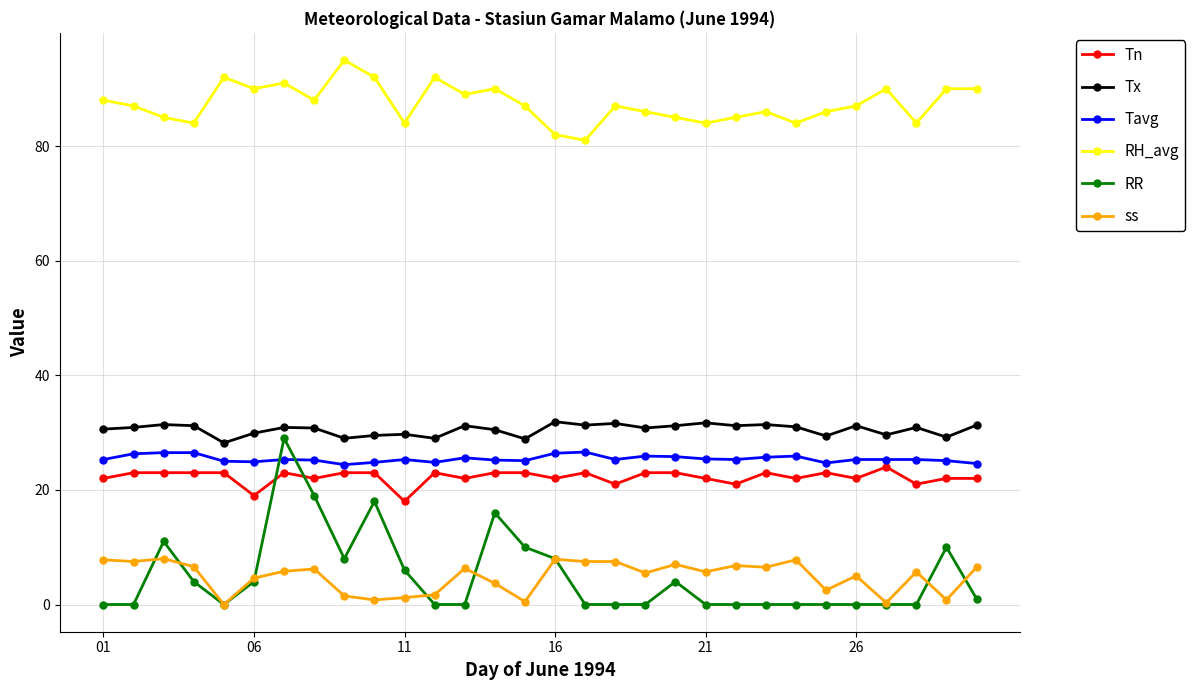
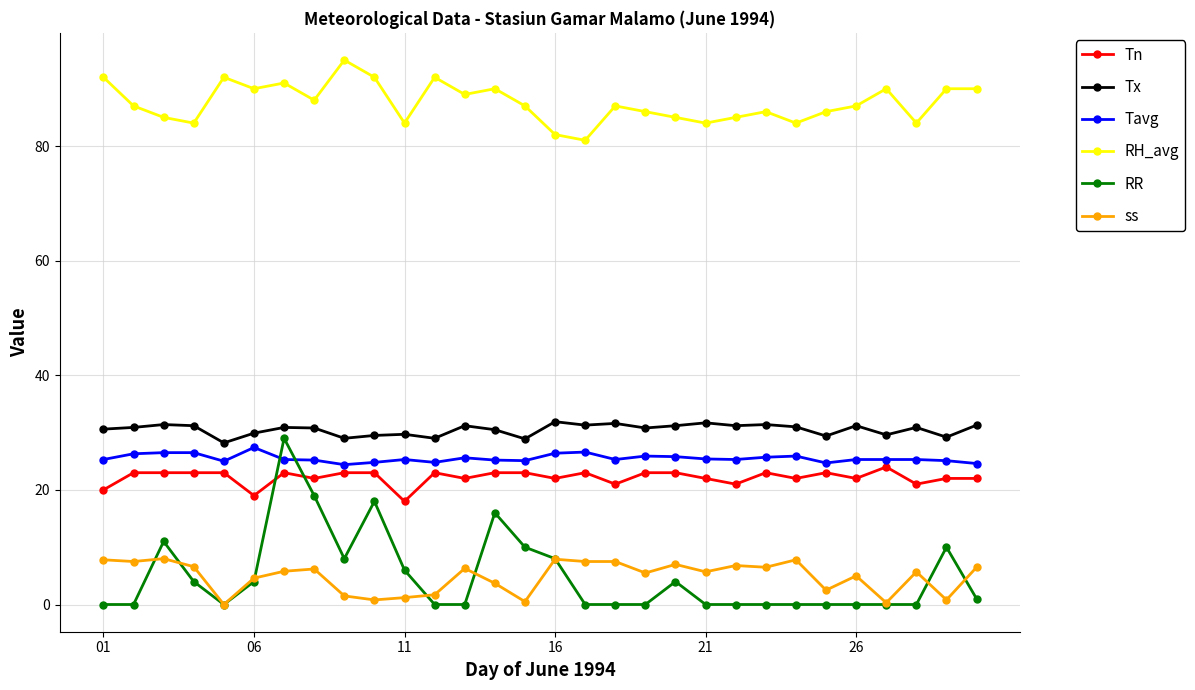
  {
    "Tn": {
-     "01": 22,
+     "01": 20,
      "06": 19,
      "11": 18,
      "16": 22,
      "21": 22,
      "26": 22
    },
    "Tx": {
      "01": 31,
      "06": 30,
      "11": 30,
      "16": 32,
      "21": 32,
      "26": 31
    },
    "Tavg": {
      "01": 25,
-     "06": 25,
+     "06": 27,
      "11": 25,
      "16": 26,
      "21": 25,
      "26": 25
    },
    "RH_avg": {
-     "01": 88,
+     "01": 92,
      "06": 90,
      "11": 84,
      "16": 82,
      "21": 84,
      "26": 87
    },
    "RR": {
      "01": 0,
      "06": 4,
      "11": 6,
      "21": 0,
      "26": 0
    },
    "ss": {
      "01": 8,
      "06": 5,
      "11": 1,
      "21": 6,
      "26": 5
    }
  }
